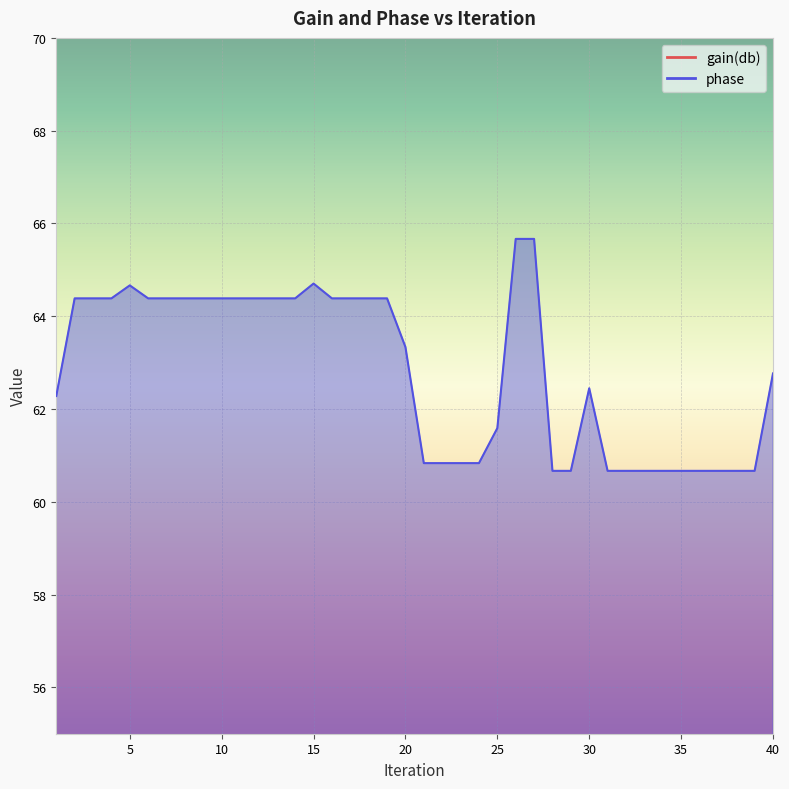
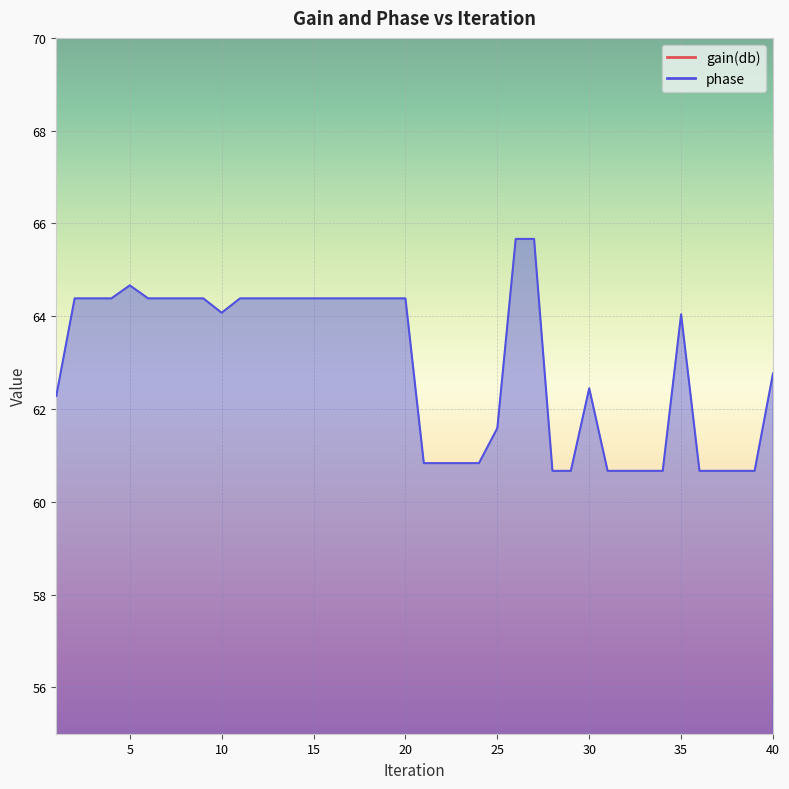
  {
    "phase": {
      "5": 64.7,
-     "10": 64.4,
-     "15": 64.7,
-     "20": 63.3,
+     "10": 64.1,
+     "15": 64.4,
+     "20": 64.4,
      "25": 61.6,
      "30": 62.4,
-     "35": 60.7,
+     "35": 64.0,
      "40": 62.8
    }
  }
